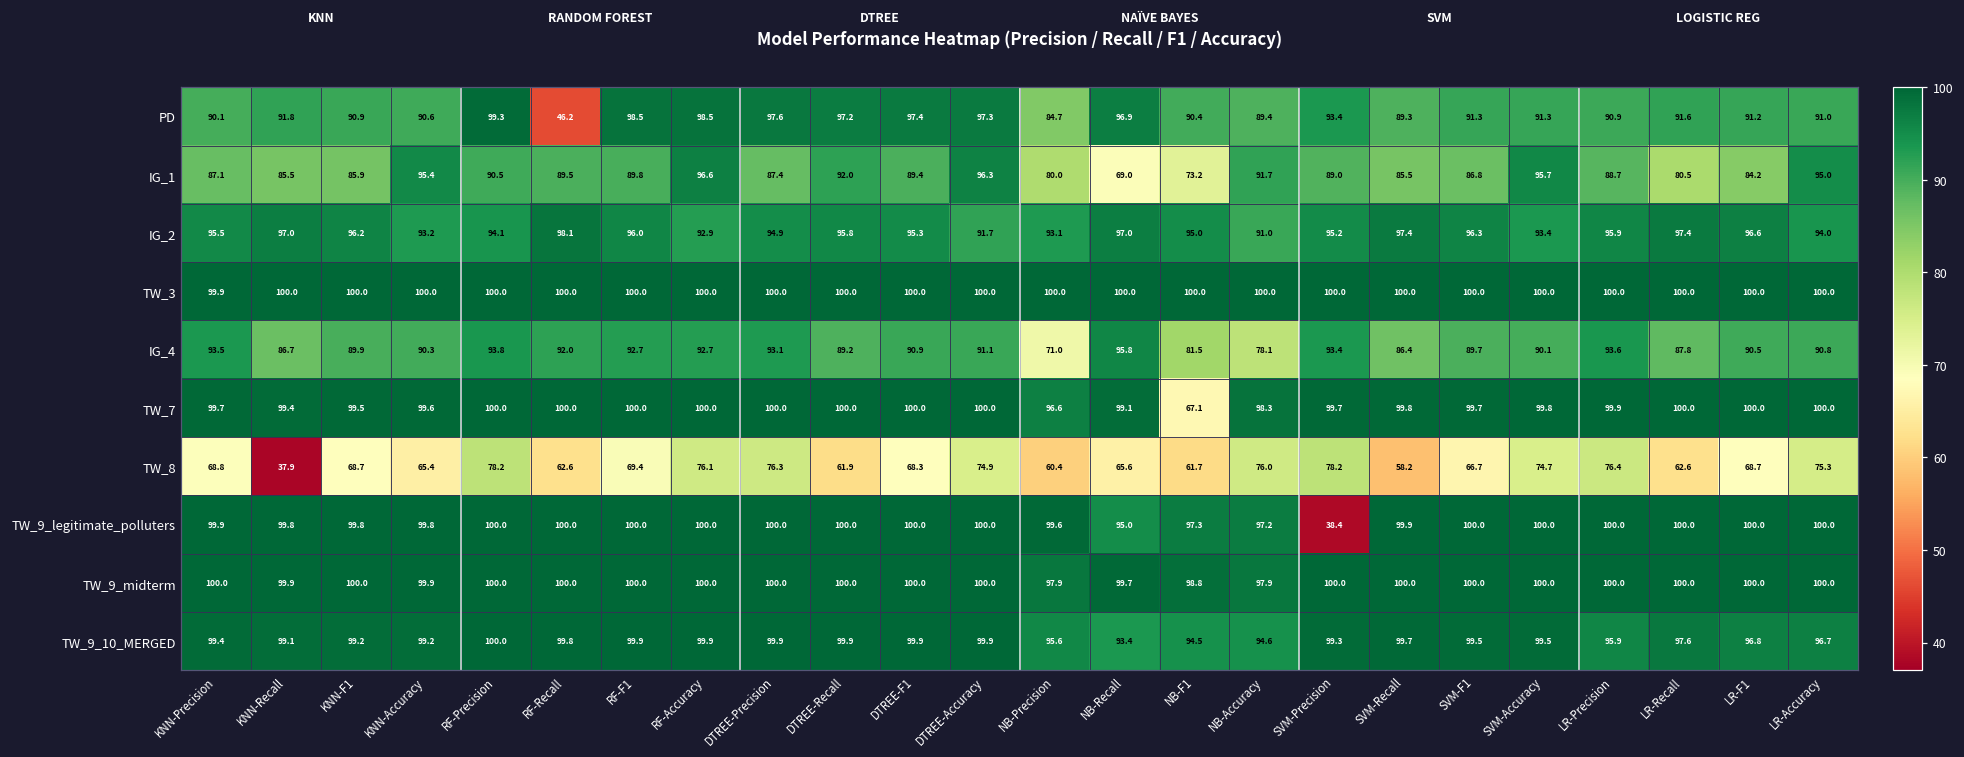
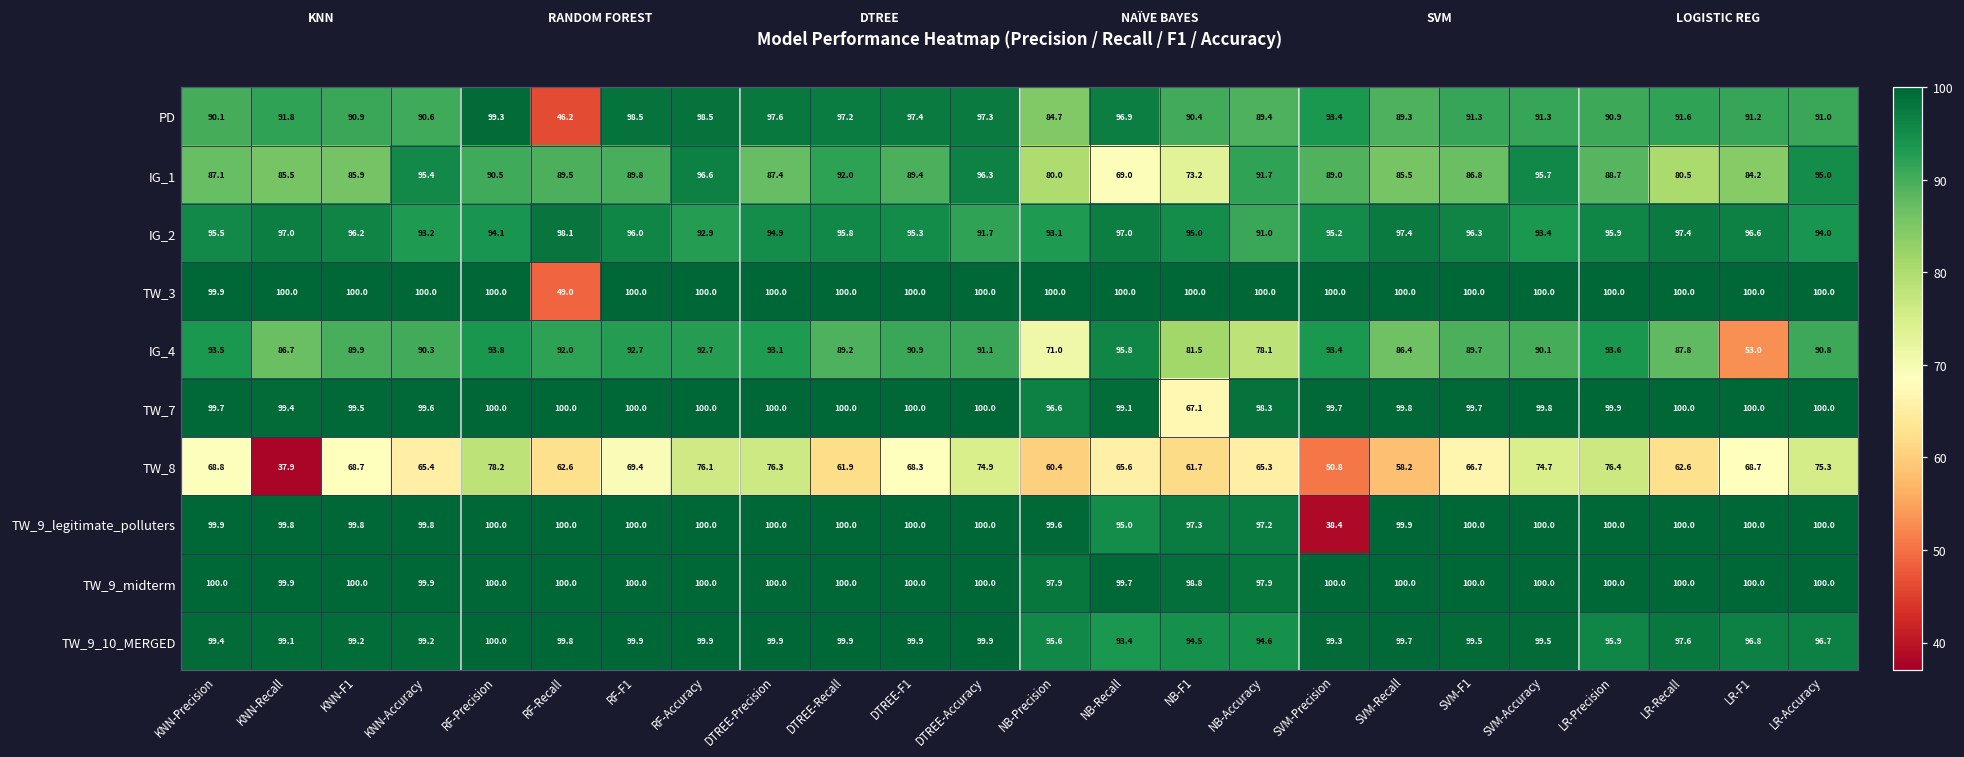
  {
    "TW_3": {
      "KNN-Precision": 99.9,
      "KNN-Recall": 100.0,
      "KNN-F1": 100.0,
      "KNN-Accuracy": 100.0,
      "RF-Precision": 100.0,
-     "RF-Recall": 100.0,
+     "RF-Recall": 49.0,
      "RF-F1": 100.0,
      "RF-Accuracy": 100.0,
      "DTREE-Precision": 100.0,
      "DTREE-Recall": 100.0,
      "DTREE-F1": 100.0,
      "DTREE-Accuracy": 100.0,
      "NB-Precision": 100.0,
      "NB-Recall": 100.0,
      "NB-F1": 100.0,
      "NB-Accuracy": 100.0,
      "SVM-Precision": 100.0,
      "SVM-Recall": 100.0,
      "SVM-F1": 100.0,
      "SVM-Accuracy": 100.0,
      "LR-Precision": 100.0,
      "LR-Recall": 100.0,
      "LR-F1": 100.0,
      "LR-Accuracy": 100.0
    },
    "IG_4": {
      "KNN-Precision": 93.5,
      "KNN-Recall": 86.7,
      "KNN-F1": 89.9,
      "KNN-Accuracy": 90.3,
      "RF-Precision": 93.8,
      "RF-Recall": 92.0,
      "RF-F1": 92.7,
      "RF-Accuracy": 92.7,
      "DTREE-Precision": 93.1,
      "DTREE-Recall": 89.2,
      "DTREE-F1": 90.9,
      "DTREE-Accuracy": 91.1,
      "NB-Precision": 71.0,
      "NB-Recall": 95.8,
      "NB-F1": 81.5,
      "NB-Accuracy": 78.1,
      "SVM-Precision": 93.4,
      "SVM-Recall": 86.4,
      "SVM-F1": 89.7,
      "SVM-Accuracy": 90.1,
      "LR-Precision": 93.6,
      "LR-Recall": 87.8,
-     "LR-F1": 90.5,
+     "LR-F1": 53.0,
      "LR-Accuracy": 90.8
    },
    "TW_8": {
      "KNN-Precision": 68.8,
      "KNN-Recall": 37.9,
      "KNN-F1": 68.7,
      "KNN-Accuracy": 65.4,
      "RF-Precision": 78.2,
      "RF-Recall": 62.6,
      "RF-F1": 69.4,
      "RF-Accuracy": 76.1,
      "DTREE-Precision": 76.3,
      "DTREE-Recall": 61.9,
      "DTREE-F1": 68.3,
      "DTREE-Accuracy": 74.9,
      "NB-Precision": 60.4,
      "NB-Recall": 65.6,
      "NB-F1": 61.7,
-     "NB-Accuracy": 76.0,
-     "SVM-Precision": 78.2,
+     "NB-Accuracy": 65.3,
+     "SVM-Precision": 50.8,
      "SVM-Recall": 58.2,
      "SVM-F1": 66.7,
      "SVM-Accuracy": 74.7,
      "LR-Precision": 76.4,
      "LR-Recall": 62.6,
      "LR-F1": 68.7,
      "LR-Accuracy": 75.3
    }
  }
